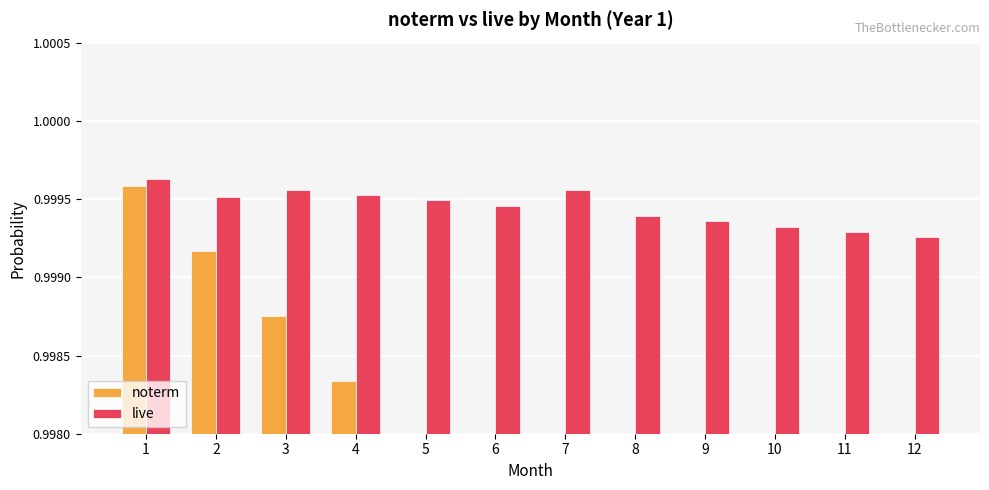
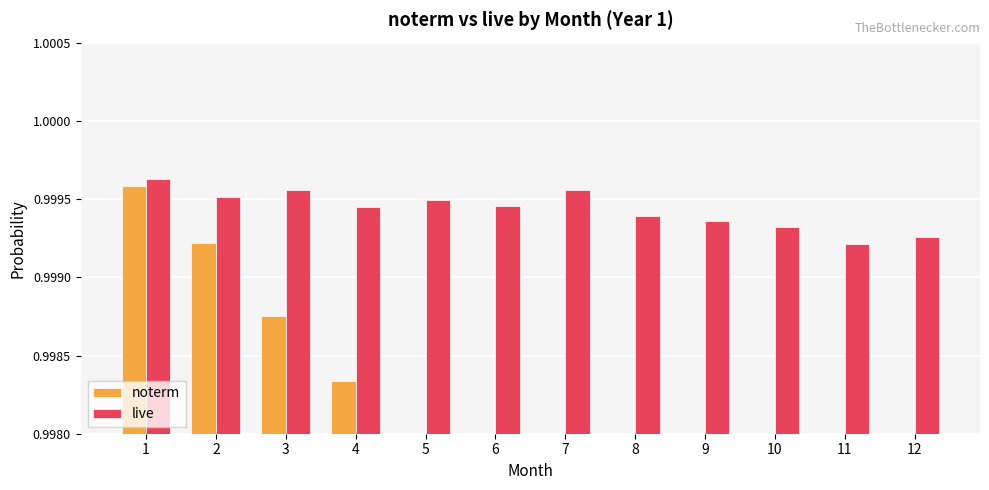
  {
    "noterm": {
      "1": 0.99958,
-     "2": 0.99917,
+     "2": 0.99922,
      "3": 0.99875,
      "4": 0.99833
    },
    "live": {
      "1": 0.99963,
      "2": 0.99951,
      "3": 0.99956,
-     "4": 0.99953,
+     "4": 0.99945,
      "5": 0.99949,
      "6": 0.99946,
      "7": 0.99956,
      "8": 0.99939,
      "9": 0.99936,
      "10": 0.99932,
-     "11": 0.99929,
+     "11": 0.99921,
      "12": 0.99926
    }
  }
